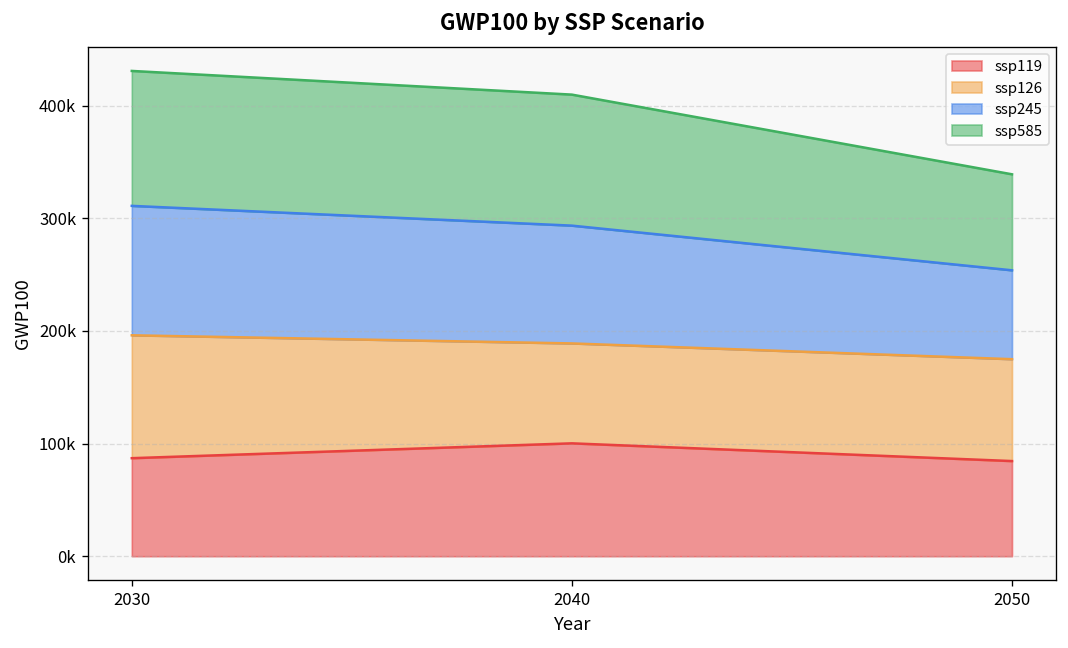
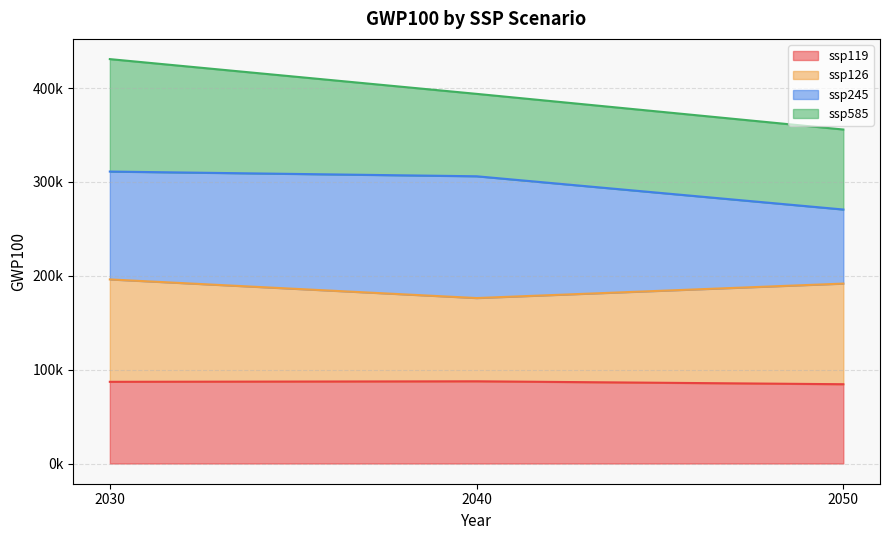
  {
    "ssp119": {
      "2030": 90000,
-     "2040": 100000,
+     "2040": 90000,
      "2050": 80000
    },
    "ssp126": {
      "2030": 110000,
      "2040": 90000,
-     "2050": 90000
+     "2050": 110000
    },
    "ssp245": {
      "2030": 110000,
-     "2040": 100000,
+     "2040": 130000,
      "2050": 80000
    },
    "ssp585": {
      "2030": 120000,
-     "2040": 120000,
+     "2040": 90000,
      "2050": 90000
    }
  }
